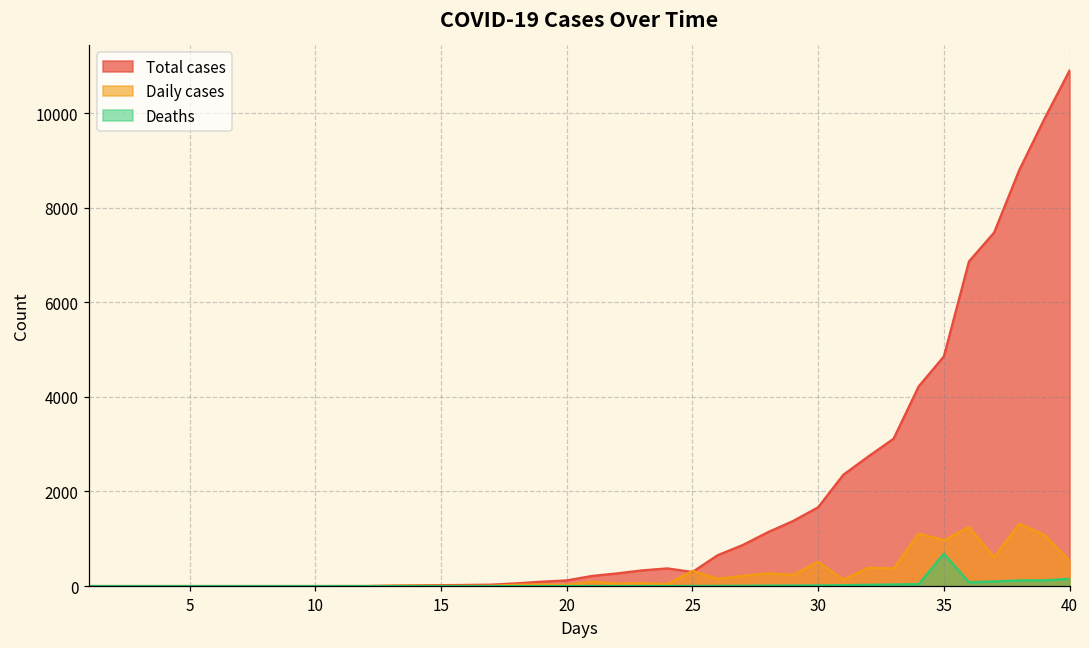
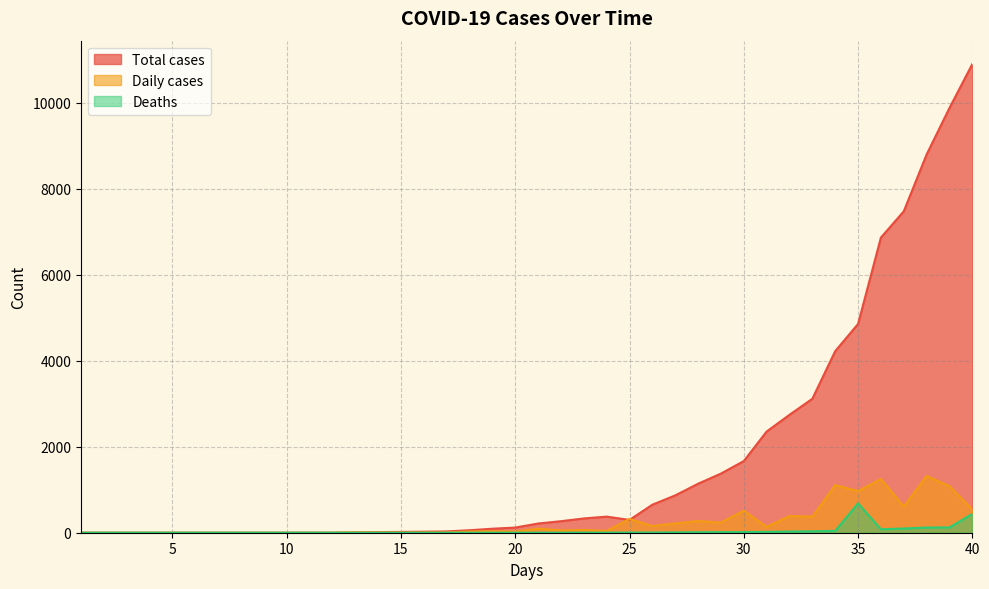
  {
    "Total cases": {
      "20": 100,
      "30": 1700,
      "35": 4900,
      "40": 10900
    },
    "Daily cases": {
      "30": 500,
      "35": 1000,
      "40": 500
    },
    "Deaths": {
      "25": 0,
      "30": 0,
      "35": 700,
-     "40": 200
+     "40": 400
    }
  }
